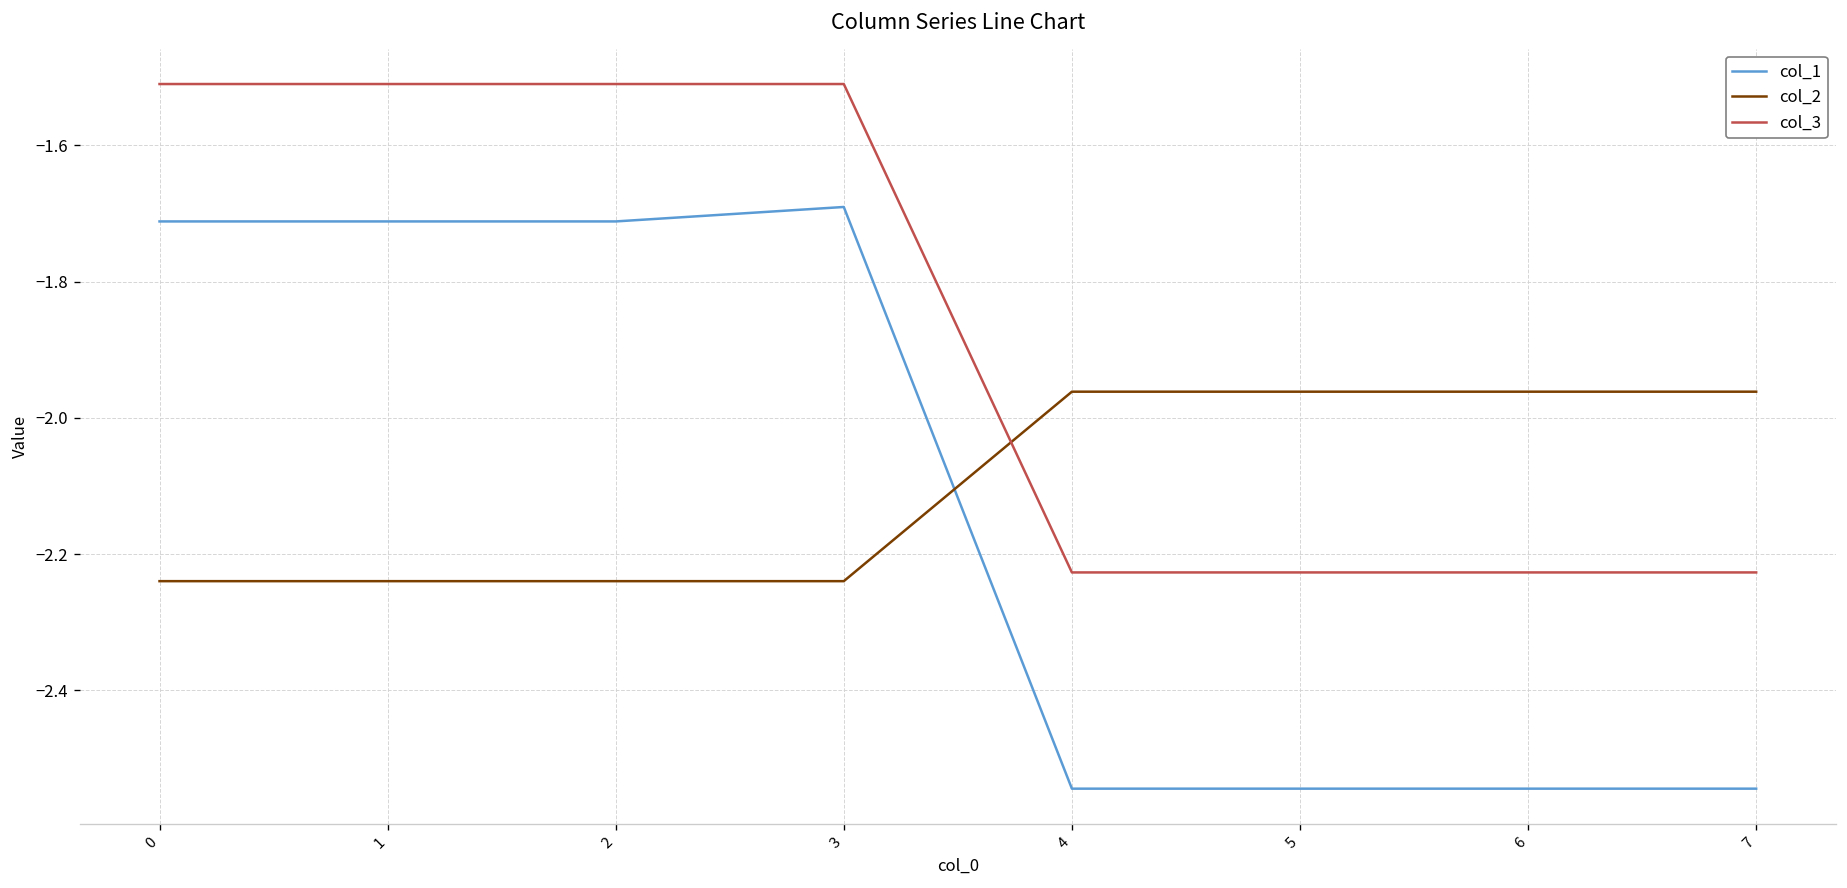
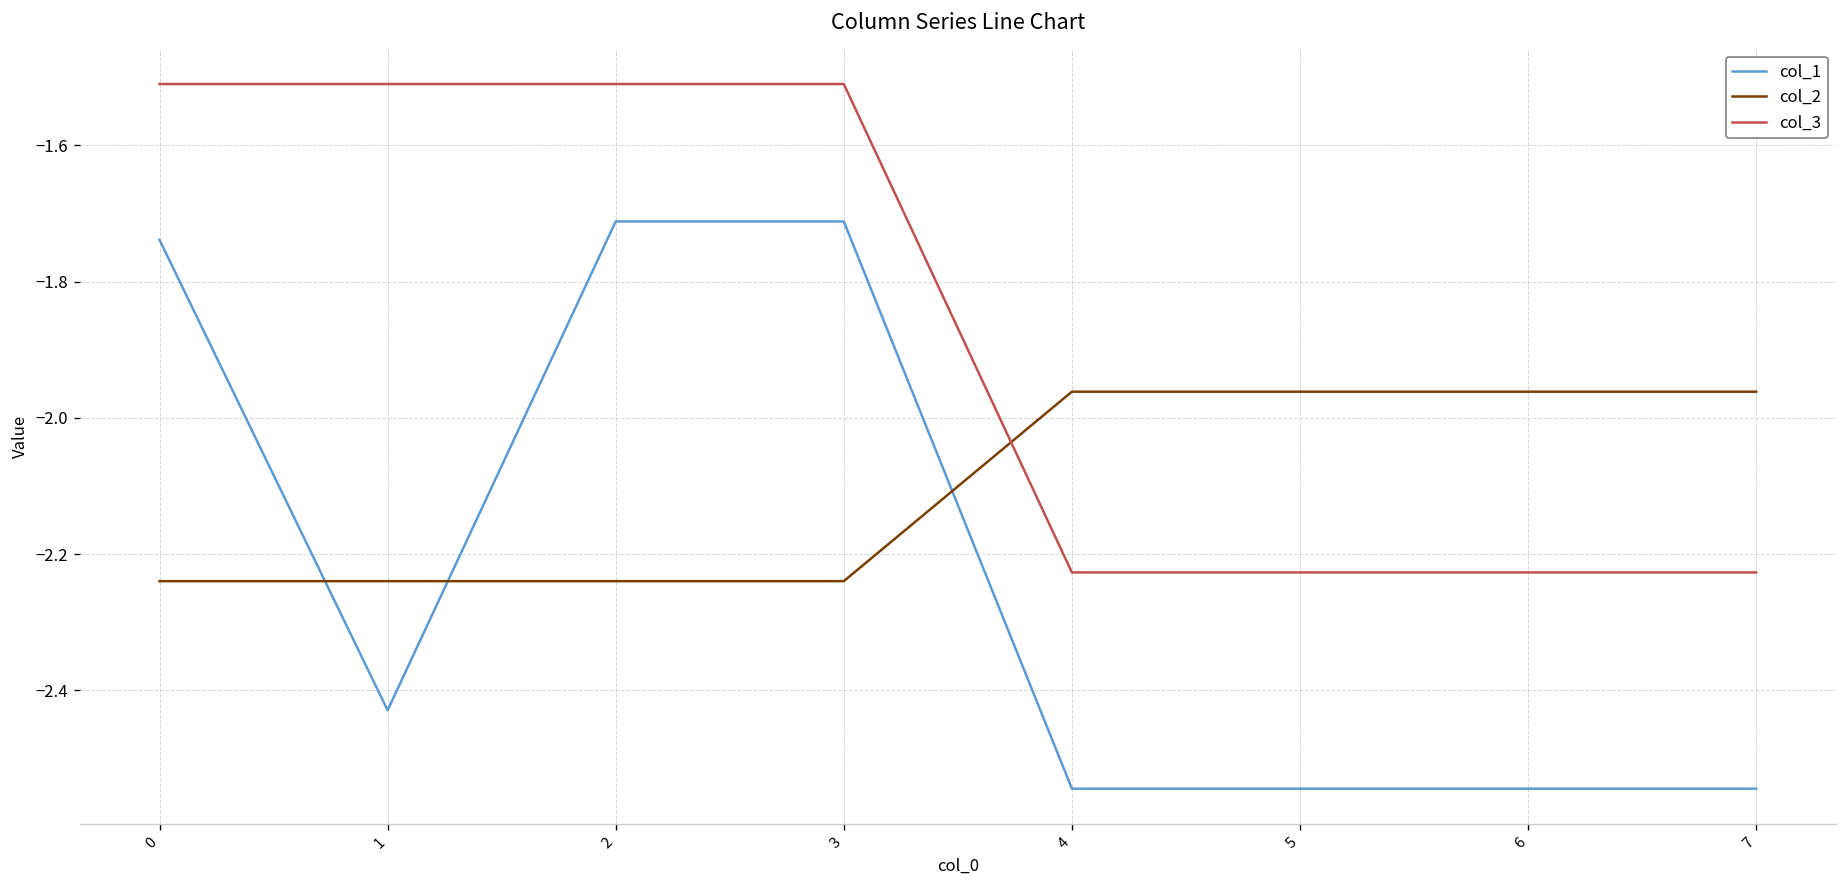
  {
    "col_1": {
-     "0": -1.71,
-     "1": -1.71,
+     "0": -1.74,
+     "1": -2.43,
      "2": -1.71,
-     "3": -1.69,
+     "3": -1.71,
      "4": -2.54,
      "5": -2.54,
      "6": -2.54,
      "7": -2.54
    },
    "col_2": {
      "0": -2.24,
      "1": -2.24,
      "2": -2.24,
      "3": -2.24,
      "4": -1.96,
      "5": -1.96,
      "6": -1.96,
      "7": -1.96
    },
    "col_3": {
      "0": -1.51,
      "1": -1.51,
      "2": -1.51,
      "3": -1.51,
      "4": -2.23,
      "5": -2.23,
      "6": -2.23,
      "7": -2.23
    }
  }
